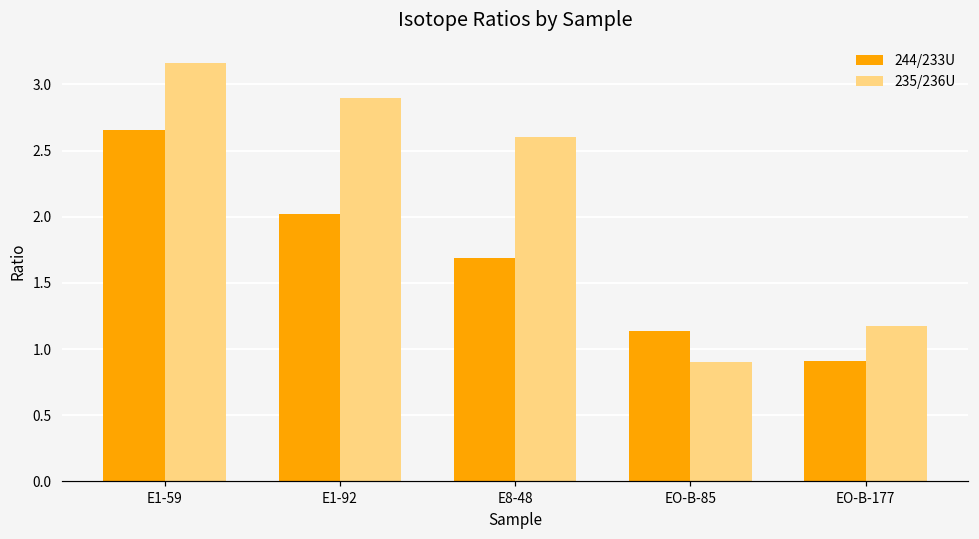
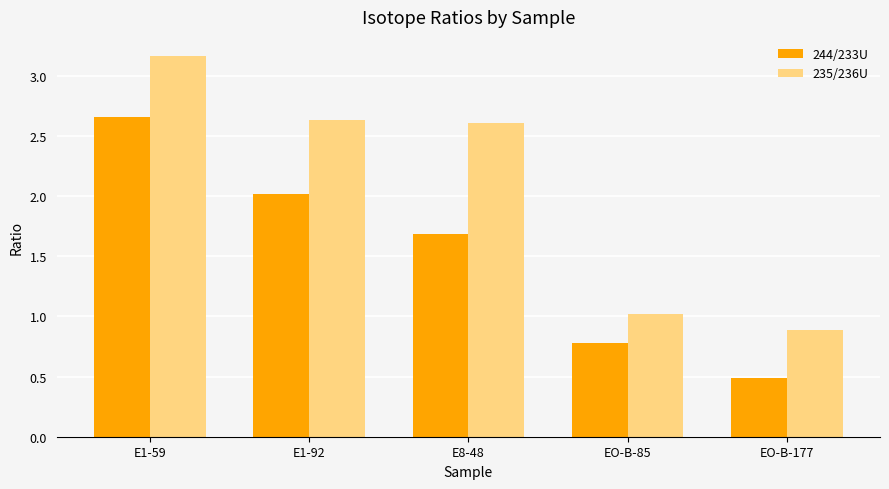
  {
    "244/233U": {
      "E1-59": 2.66,
      "E1-92": 2.02,
      "E8-48": 1.68,
-     "EO-B-85": 1.14,
-     "EO-B-177": 0.91
+     "EO-B-85": 0.78,
+     "EO-B-177": 0.48
    },
    "235/236U": {
      "E1-59": 3.16,
-     "E1-92": 2.90,
+     "E1-92": 2.63,
      "E8-48": 2.60,
-     "EO-B-85": 0.90,
-     "EO-B-177": 1.18
+     "EO-B-85": 1.02,
+     "EO-B-177": 0.89
    }
  }
